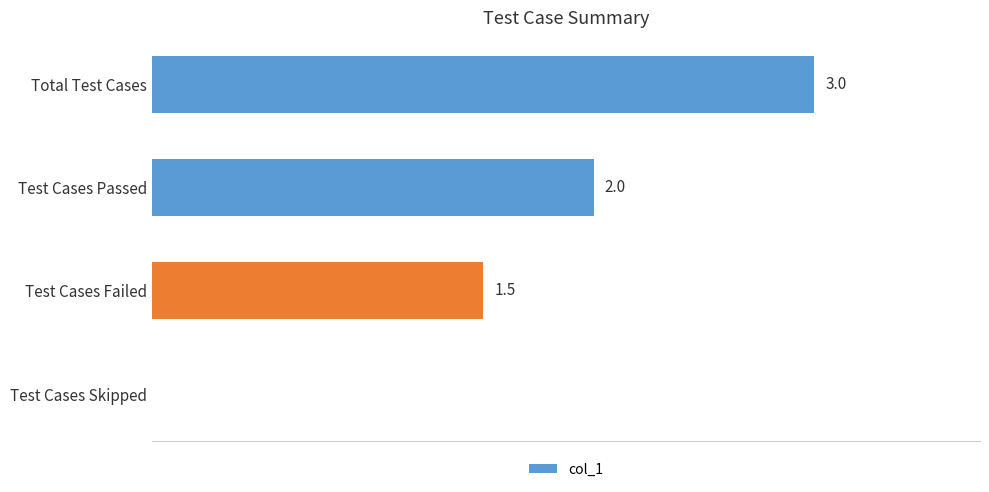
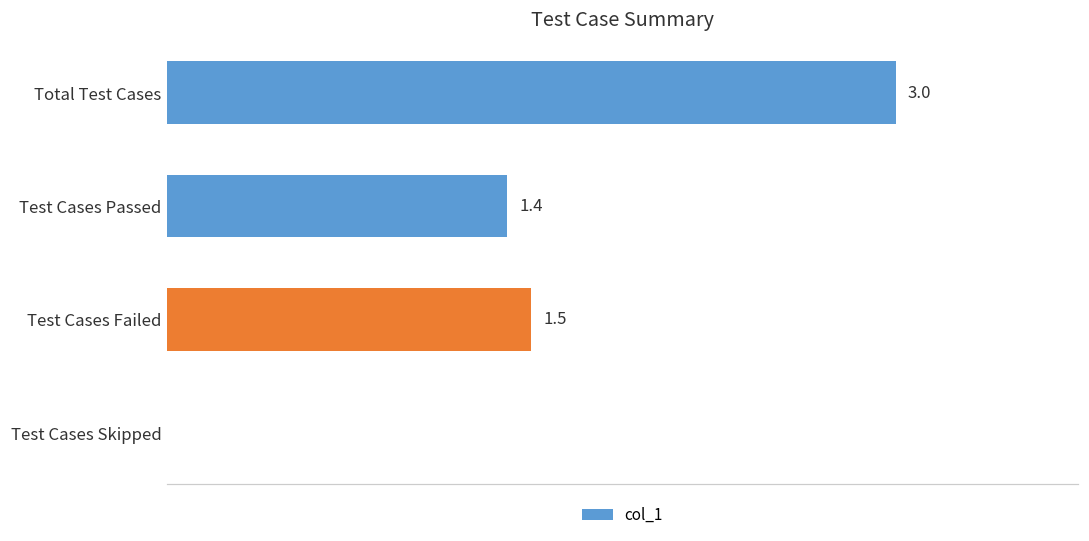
  {
    "Total Test Cases": 3.0,
-   "Test Cases Passed": 2.0,
+   "Test Cases Passed": 1.4,
    "Test Cases Failed": 1.5
  }
